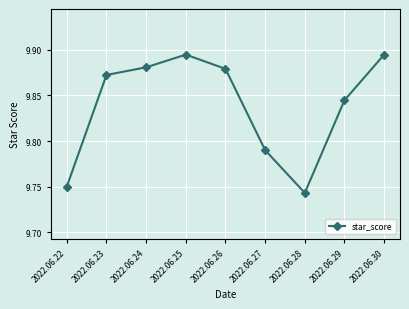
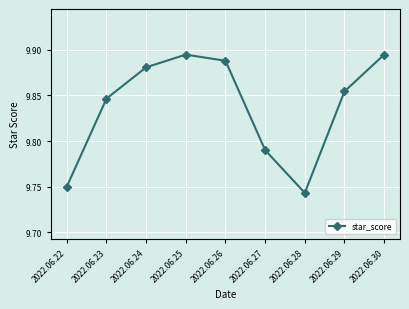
  {
    "2022.06.22": 9.75,
-   "2022.06.23": 9.87,
+   "2022.06.23": 9.85,
    "2022.06.24": 9.88,
    "2022.06.25": 9.89,
-   "2022.06.26": 9.88,
+   "2022.06.26": 9.89,
    "2022.06.27": 9.79,
    "2022.06.28": 9.74,
-   "2022.06.29": 9.84,
+   "2022.06.29": 9.85,
    "2022.06.30": 9.89
  }
